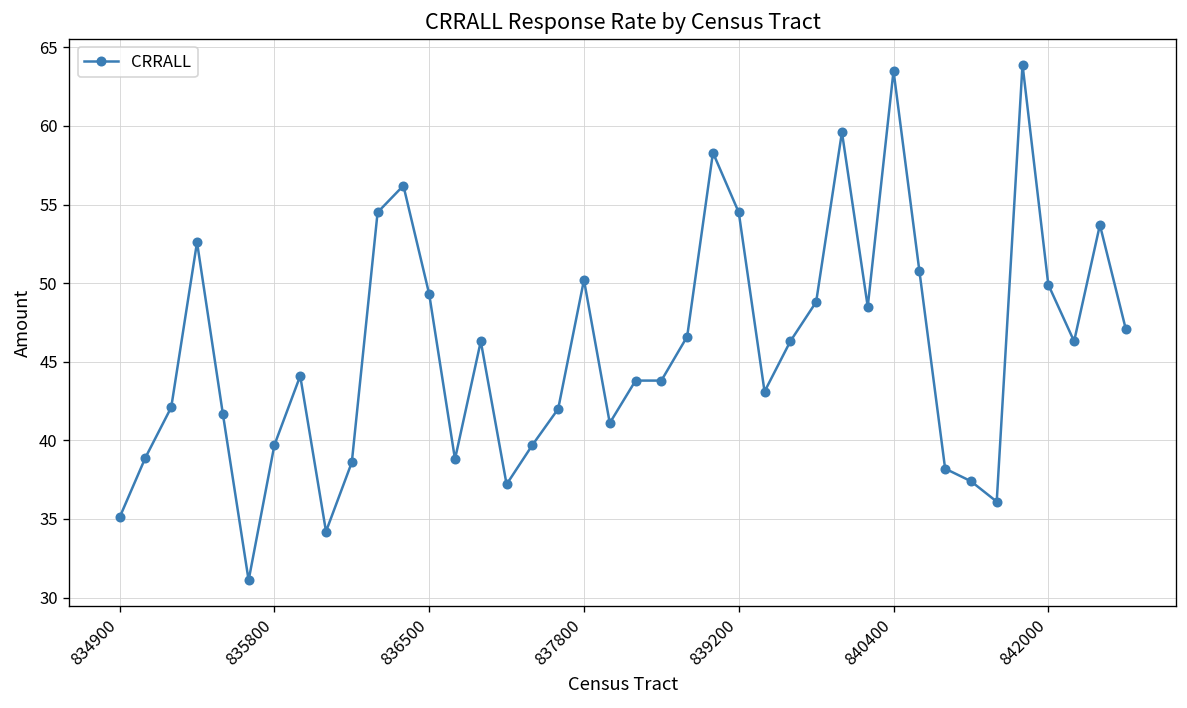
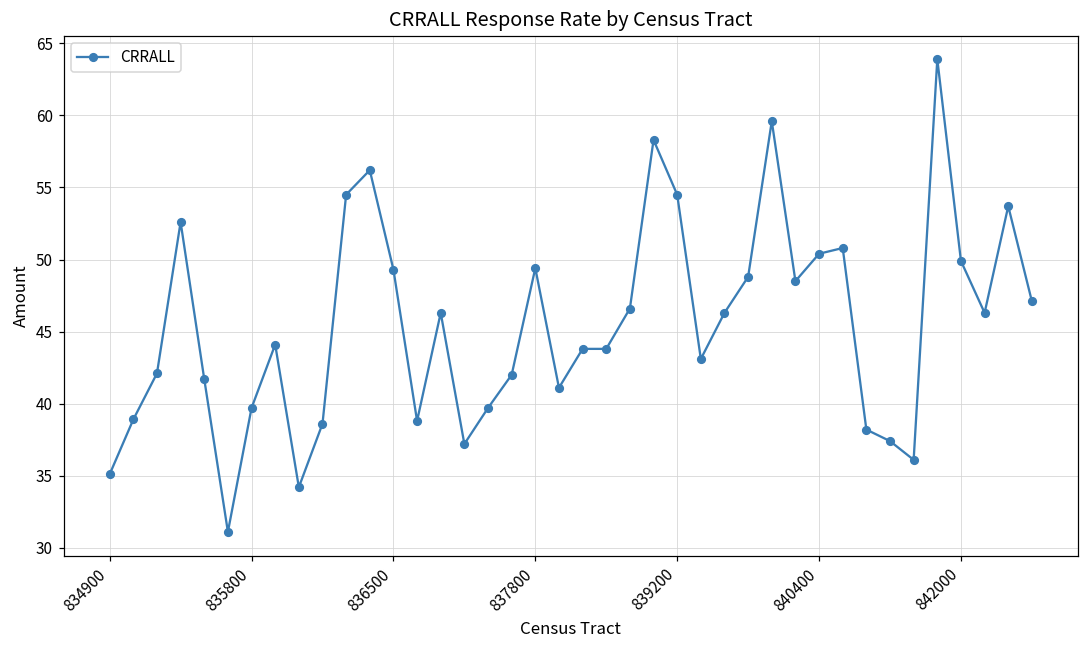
  {
    "834900": 35.1,
    "835800": 39.7,
    "836500": 49.3,
-   "837800": 50.2,
+   "837800": 49.4,
    "839200": 54.5,
-   "840400": 63.5,
+   "840400": 50.4,
    "842000": 49.9
  }
